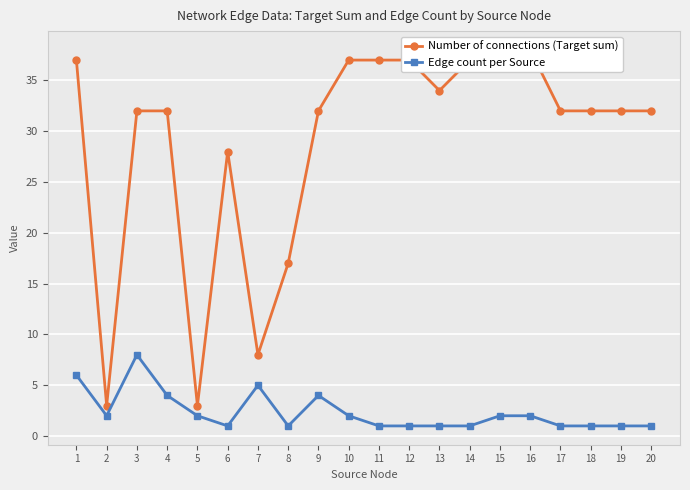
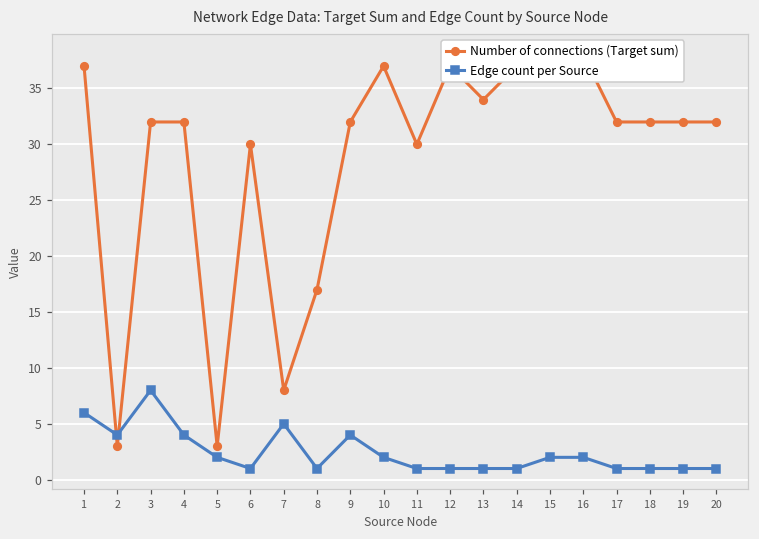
  {
    "Number of connections (Target sum)": {
      "1": 37,
      "2": 3,
      "3": 32,
      "4": 32,
      "5": 3,
-     "6": 28,
+     "6": 30,
      "7": 8,
      "8": 17,
      "9": 32,
      "10": 37,
-     "11": 37,
+     "11": 30,
      "13": 34,
      "17": 32,
      "18": 32,
      "19": 32,
      "20": 32
    },
    "Edge count per Source": {
      "1": 6,
-     "2": 2,
+     "2": 4,
      "3": 8,
      "4": 4,
      "5": 2,
      "6": 1,
      "7": 5,
      "8": 1,
      "9": 4,
      "10": 2,
      "11": 1,
      "12": 1,
      "13": 1,
      "14": 1,
      "15": 2,
      "16": 2,
      "17": 1,
      "18": 1,
      "19": 1,
      "20": 1
    }
  }
